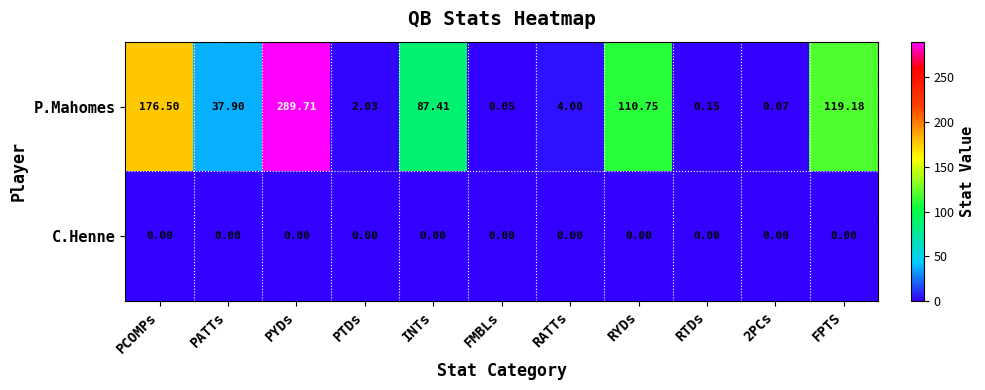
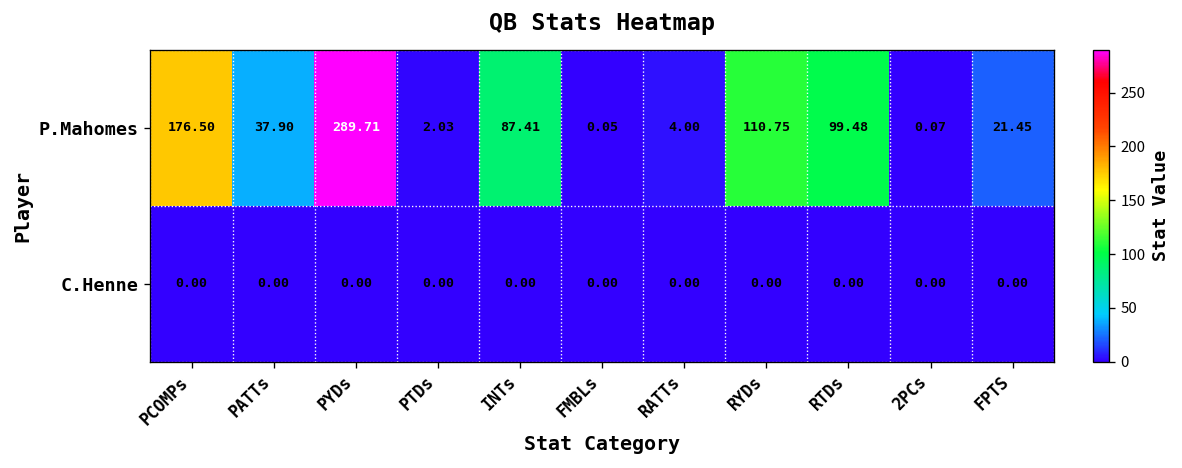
  {
    "P.Mahomes": {
      "PCOMPs": 176.50,
      "PATTs": 37.90,
      "PYDs": 289.71,
      "PTDs": 2.03,
      "INTs": 87.41,
      "FMBLs": 0.05,
      "RATTs": 4.00,
      "RYDs": 110.75,
-     "RTDs": 0.15,
+     "RTDs": 99.48,
      "2PCs": 0.07,
-     "FPTS": 119.18
+     "FPTS": 21.45
    },
    "C.Henne": {
      "PCOMPs": 0.00,
      "PATTs": 0.00,
      "PYDs": 0.00,
      "PTDs": 0.00,
      "INTs": 0.00,
      "FMBLs": 0.00,
      "RATTs": 0.00,
      "RYDs": 0.00,
      "RTDs": 0.00,
      "2PCs": 0.00,
      "FPTS": 0.00
    }
  }
